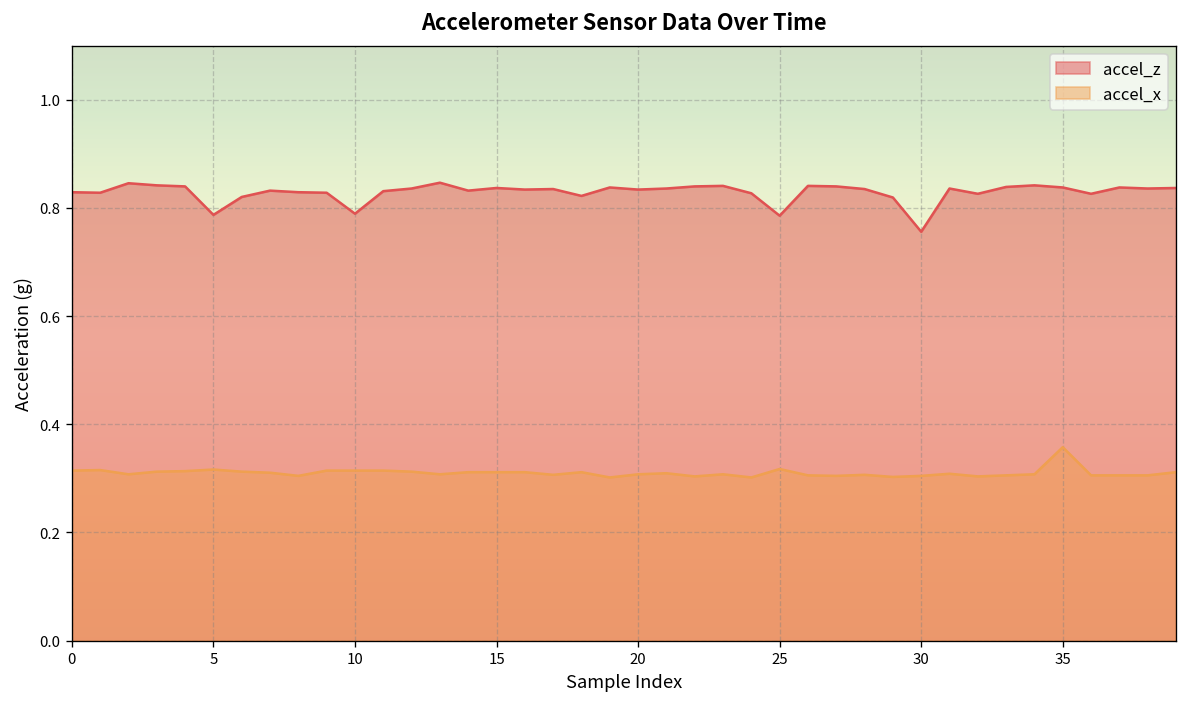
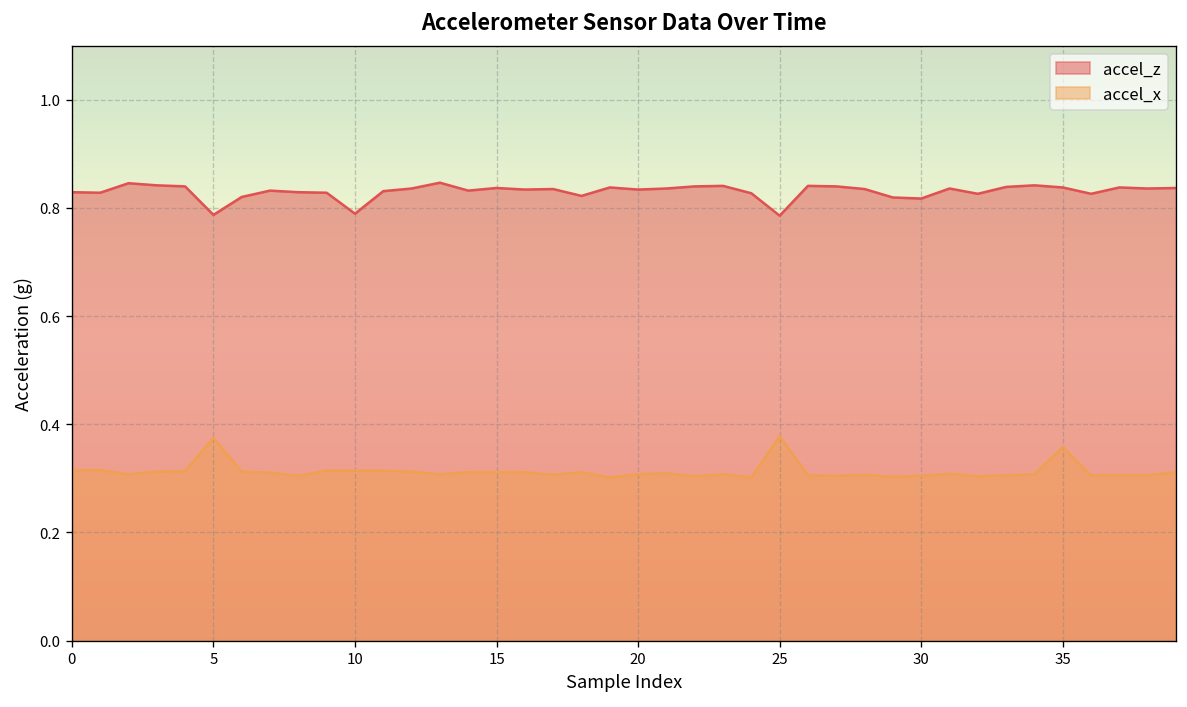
  {
    "accel_z": {
      "0": 0.83,
      "5": 0.79,
      "10": 0.79,
      "15": 0.84,
      "20": 0.83,
      "25": 0.79,
-     "30": 0.76,
+     "30": 0.82,
      "35": 0.84
    },
    "accel_x": {
      "0": 0.31,
-     "5": 0.32,
+     "5": 0.37,
      "10": 0.31,
      "15": 0.31,
      "20": 0.31,
-     "25": 0.32,
+     "25": 0.38,
      "30": 0.30,
      "35": 0.36
    }
  }
